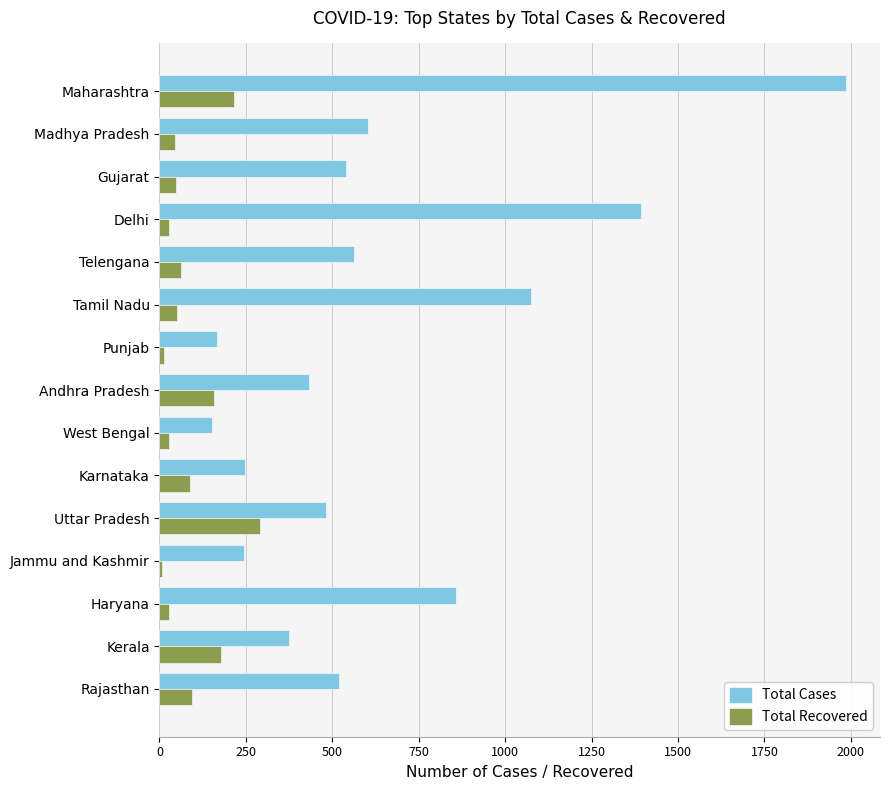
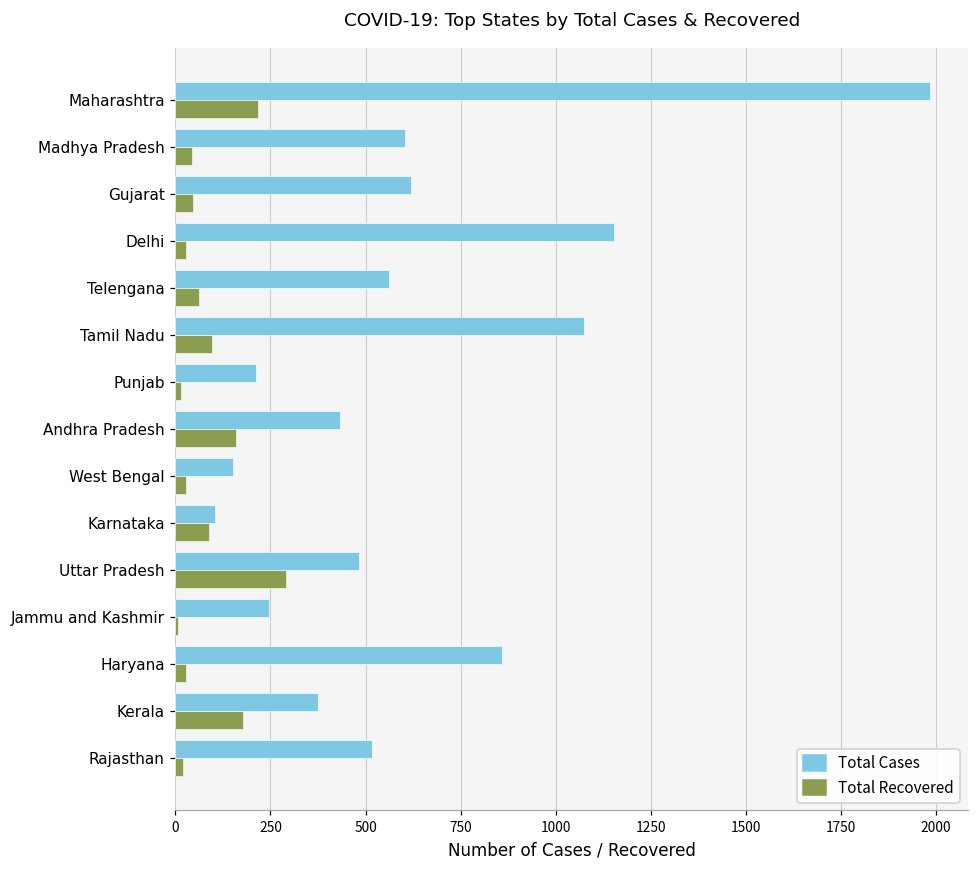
  {
    "Total Cases": {
      "Maharashtra": 1990,
      "Madhya Pradesh": 600,
-     "Gujarat": 540,
-     "Delhi": 1390,
+     "Gujarat": 620,
+     "Delhi": 1150,
      "Telengana": 560,
      "Tamil Nadu": 1080,
-     "Punjab": 170,
+     "Punjab": 210,
      "Andhra Pradesh": 430,
      "West Bengal": 150,
-     "Karnataka": 250,
+     "Karnataka": 100,
      "Uttar Pradesh": 480,
      "Jammu and Kashmir": 250,
      "Haryana": 860,
      "Kerala": 380,
      "Rajasthan": 520
    },
    "Total Recovered": {
      "Maharashtra": 220,
      "Madhya Pradesh": 40,
      "Gujarat": 50,
      "Delhi": 30,
      "Telengana": 60,
-     "Tamil Nadu": 50,
+     "Tamil Nadu": 100,
      "Punjab": 10,
      "Andhra Pradesh": 160,
      "West Bengal": 30,
      "Karnataka": 90,
      "Uttar Pradesh": 290,
      "Haryana": 30,
      "Kerala": 180,
-     "Rajasthan": 90
+     "Rajasthan": 20
    }
  }
